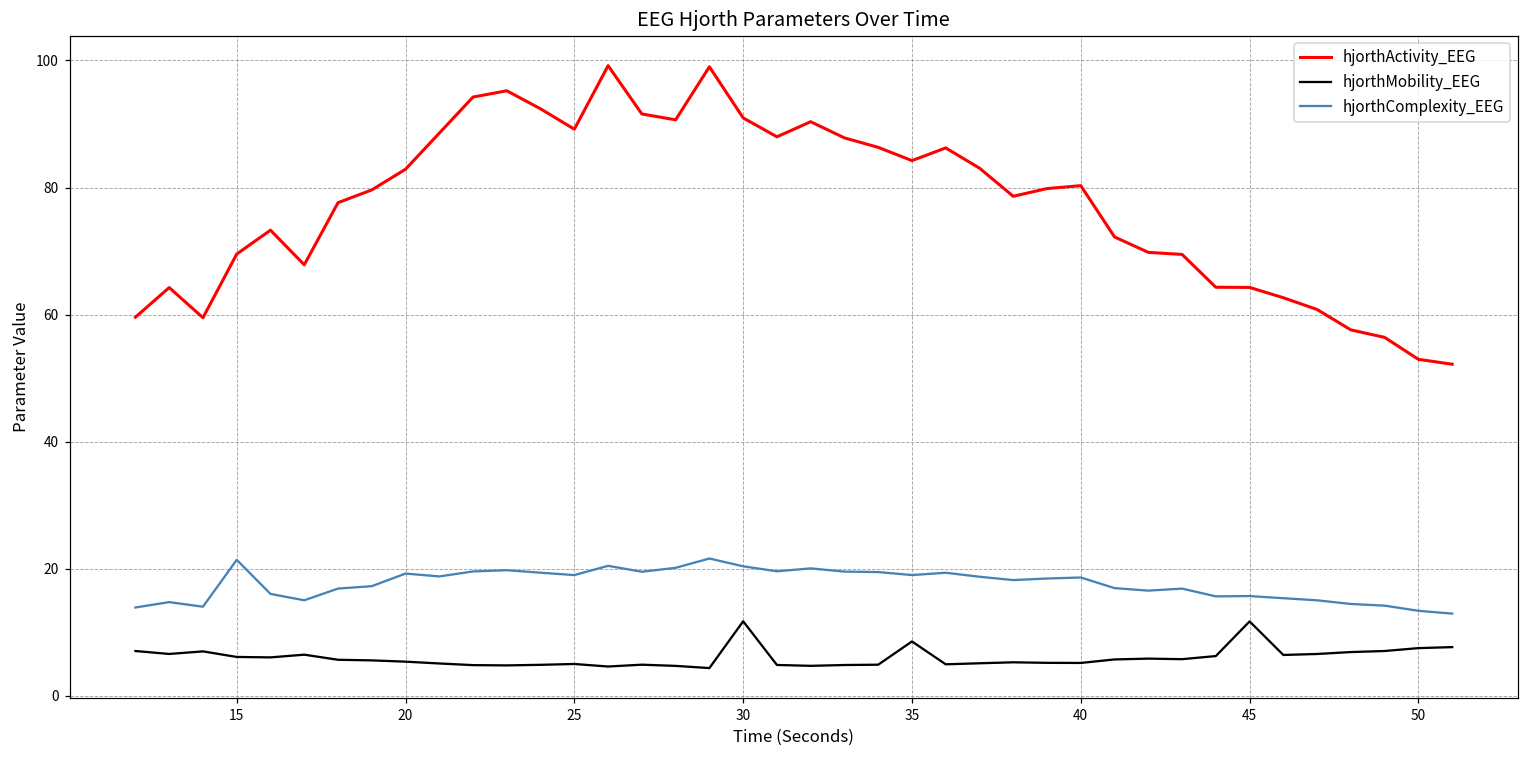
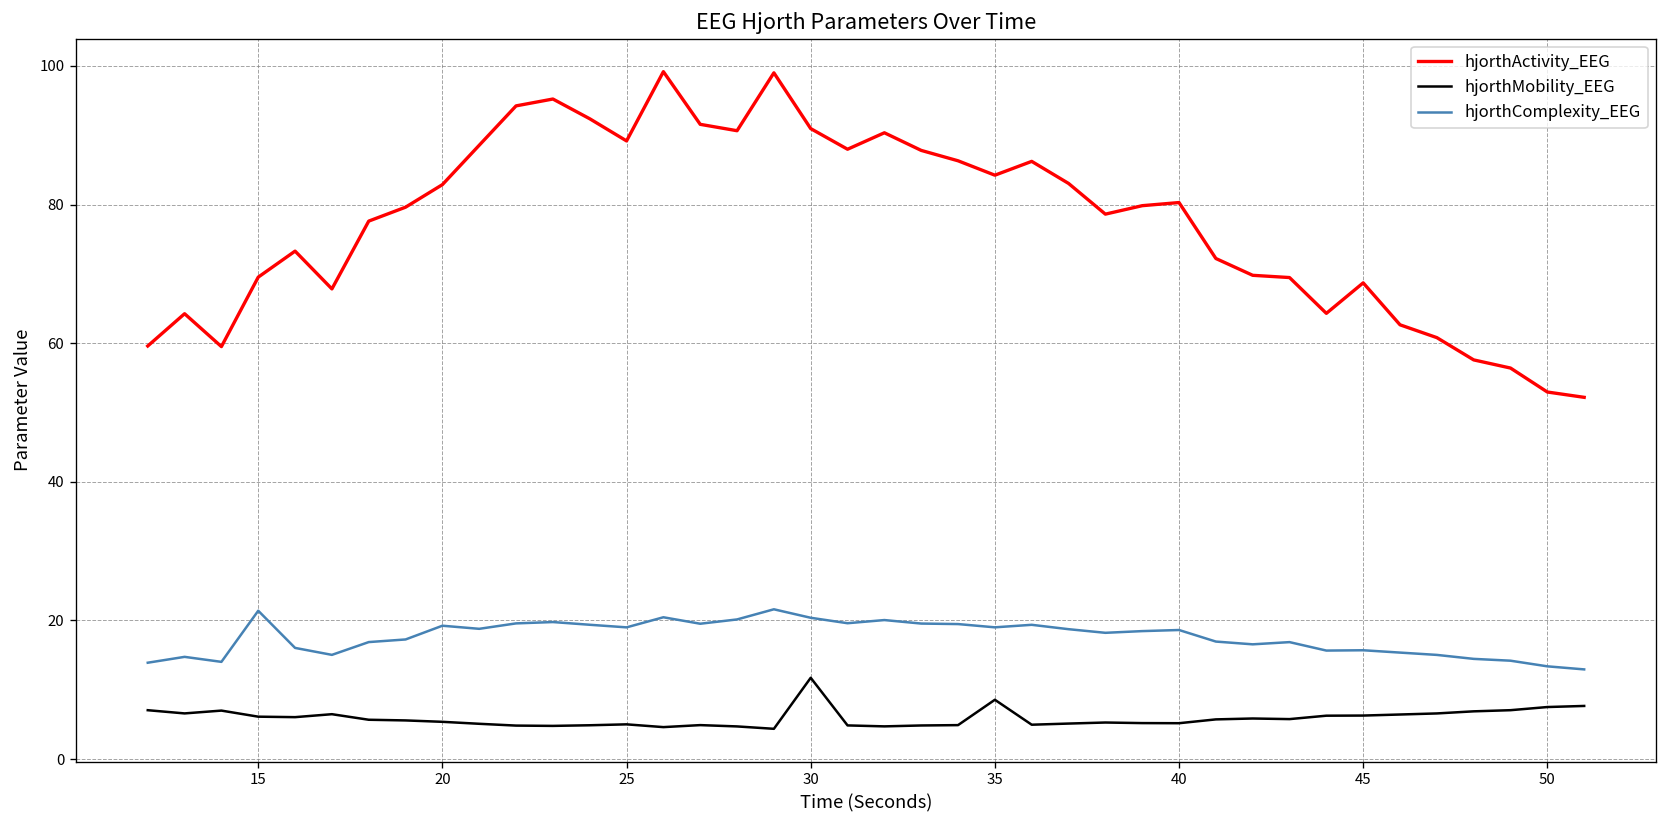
  {
    "hjorthActivity_EEG": {
      "15": 70,
      "20": 83,
      "25": 89,
      "30": 91,
      "35": 84,
      "40": 80,
-     "45": 64,
+     "45": 69,
      "50": 53
    },
    "hjorthMobility_EEG": {
      "15": 6,
      "20": 5,
      "25": 5,
      "30": 12,
      "35": 9,
      "40": 5,
-     "45": 12,
+     "45": 6,
      "50": 8
    },
    "hjorthComplexity_EEG": {
      "15": 21,
      "20": 19,
      "25": 19,
      "30": 20,
      "35": 19,
      "40": 19,
      "45": 16,
      "50": 13
    }
  }
